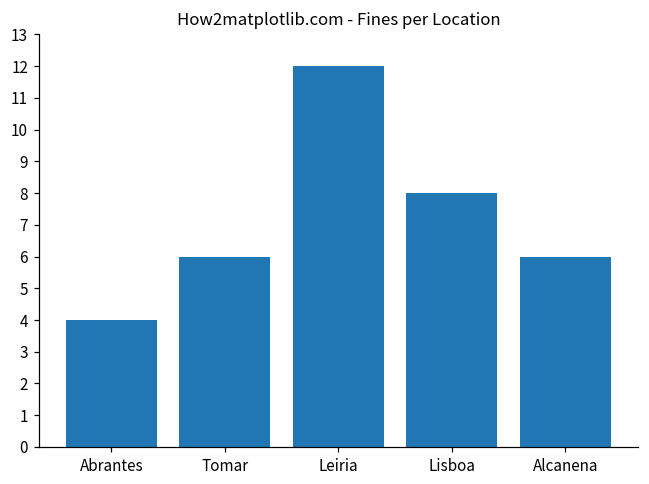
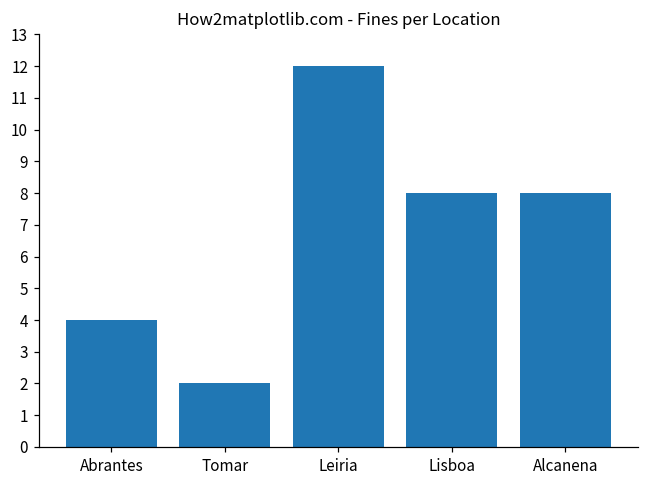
  {
    "Abrantes": 4,
-   "Tomar": 6,
+   "Tomar": 2,
    "Leiria": 12,
    "Lisboa": 8,
-   "Alcanena": 6
+   "Alcanena": 8
  }
